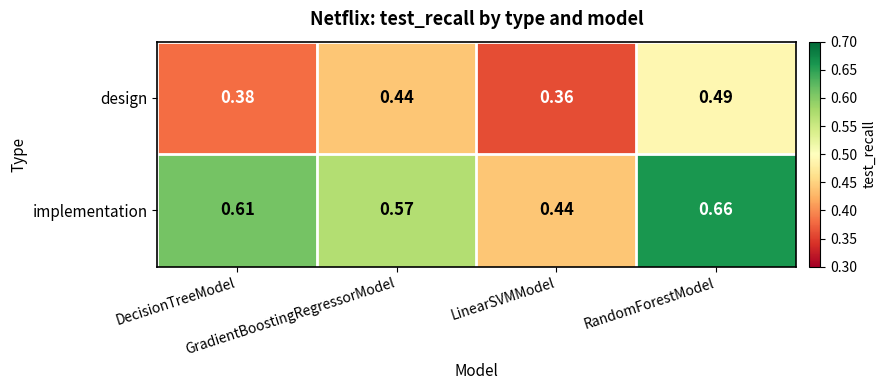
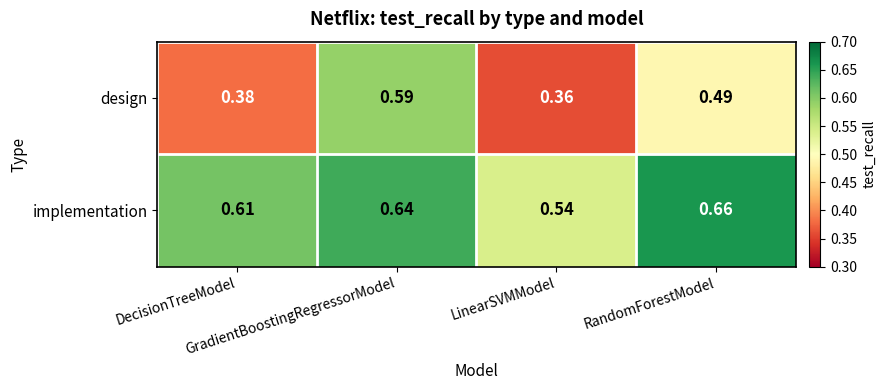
  {
    "design": {
      "DecisionTreeModel": 0.38,
-     "GradientBoostingRegressorModel": 0.44,
+     "GradientBoostingRegressorModel": 0.59,
      "LinearSVMModel": 0.36,
      "RandomForestModel": 0.49
    },
    "implementation": {
      "DecisionTreeModel": 0.61,
-     "GradientBoostingRegressorModel": 0.57,
-     "LinearSVMModel": 0.44,
+     "GradientBoostingRegressorModel": 0.64,
+     "LinearSVMModel": 0.54,
      "RandomForestModel": 0.66
    }
  }
